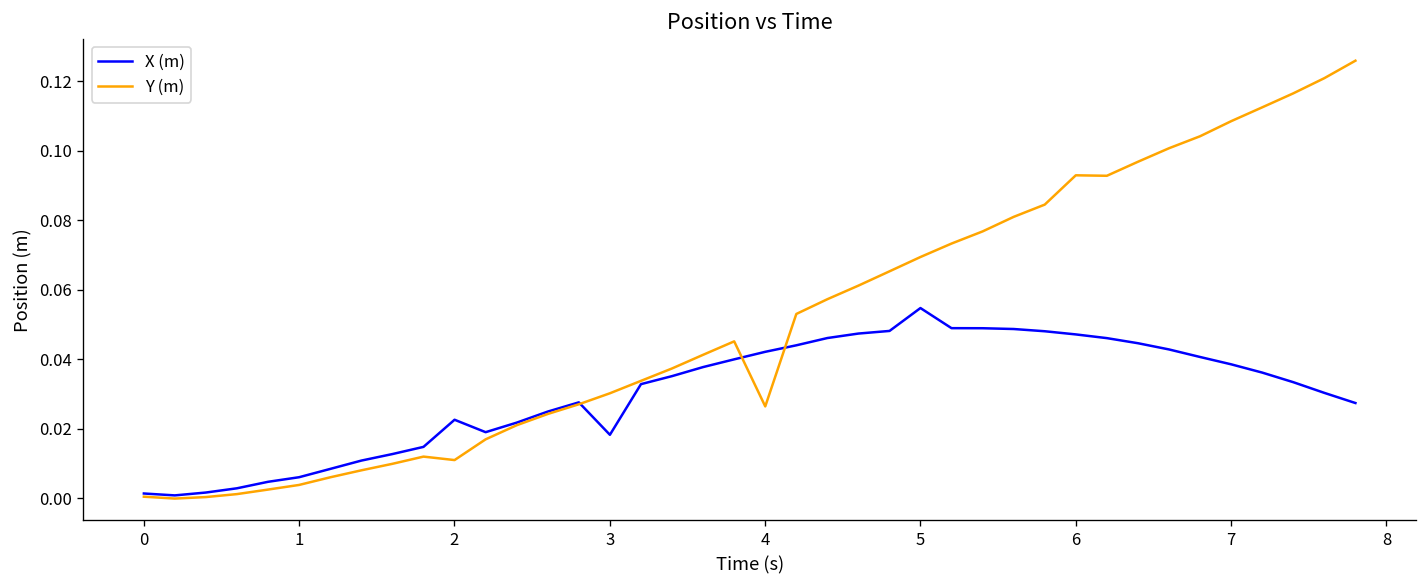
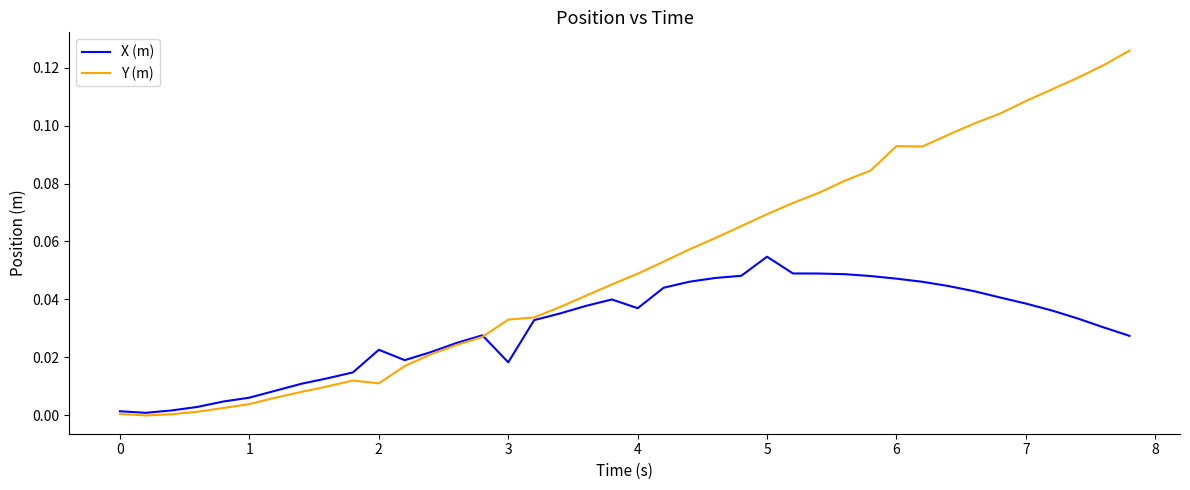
  {
    "X (m)": {
      "0": 0.001,
      "1": 0.006,
      "2": 0.023,
      "3": 0.018,
-     "4": 0.042,
+     "4": 0.037,
      "5": 0.055,
      "6": 0.047,
      "7": 0.039
    },
    "Y (m)": {
      "0": 0.000,
      "1": 0.004,
      "2": 0.011,
-     "3": 0.030,
-     "4": 0.026,
+     "3": 0.033,
+     "4": 0.049,
      "5": 0.069,
      "6": 0.093,
      "7": 0.109
    }
  }
